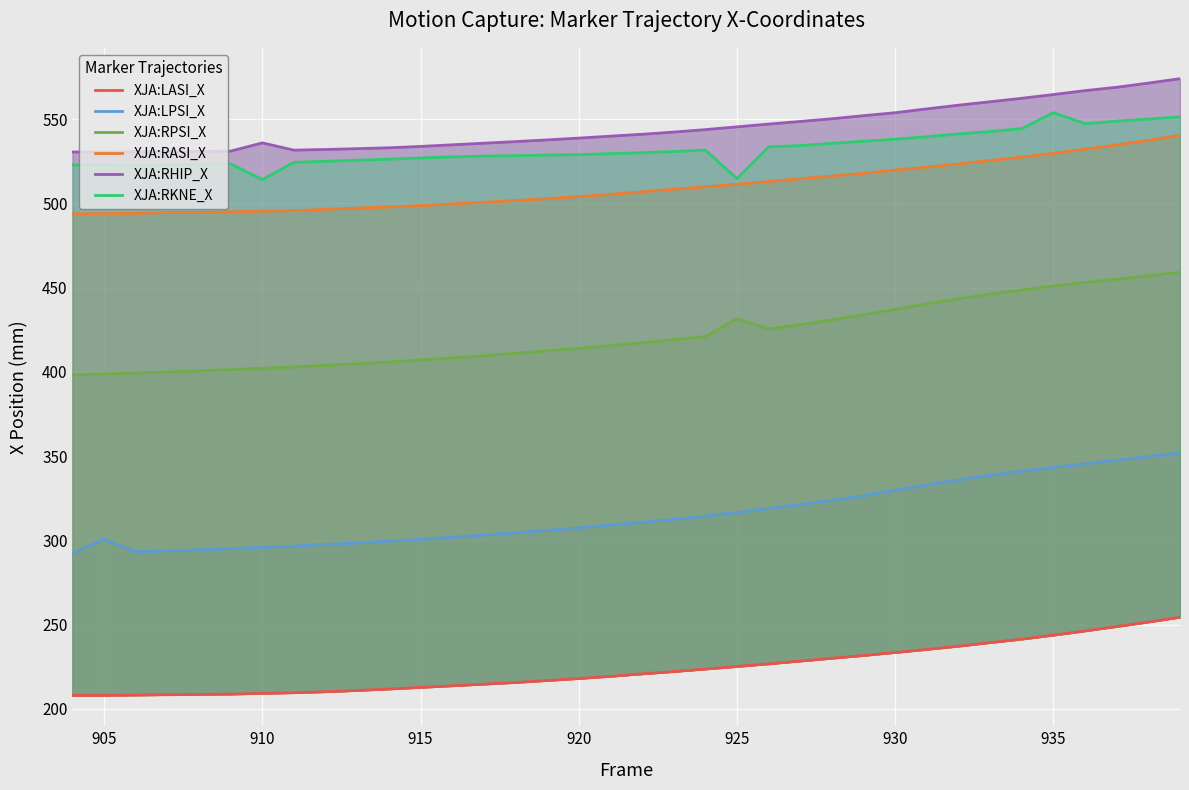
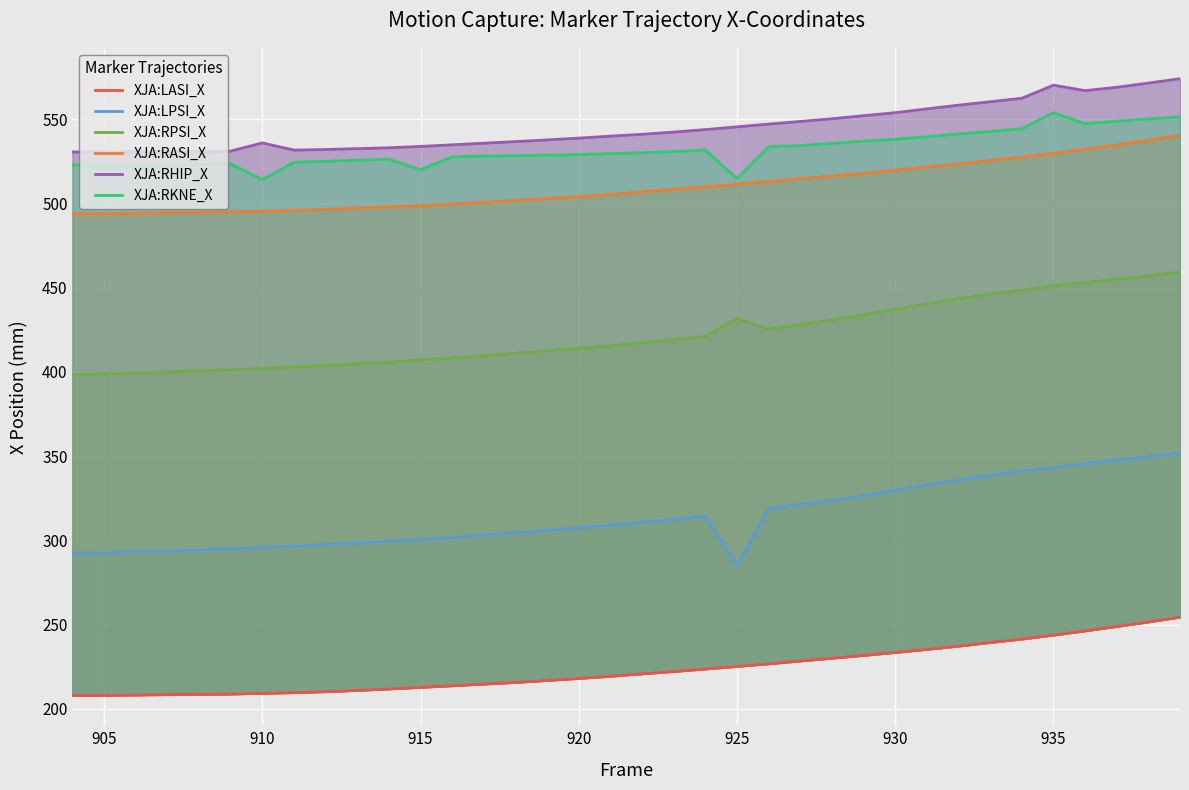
  {
    "XJA:LPSI_X": {
-     "905": 301,
+     "905": 293,
      "910": 296,
      "915": 301,
      "920": 307,
-     "925": 317,
+     "925": 285,
      "930": 330,
      "935": 343
    },
    "XJA:RPSI_X": {
      "905": 399,
      "910": 402,
      "915": 407,
      "920": 414,
      "925": 432,
      "930": 437,
      "935": 451
    },
    "XJA:RHIP_X": {
      "910": 536,
      "915": 534,
      "920": 539,
      "925": 545,
      "930": 554,
-     "935": 565
+     "935": 570
    },
    "XJA:RKNE_X": {
      "910": 514,
-     "915": 527,
+     "915": 520,
      "920": 529,
      "925": 515,
      "930": 538,
      "935": 554
    }
  }
